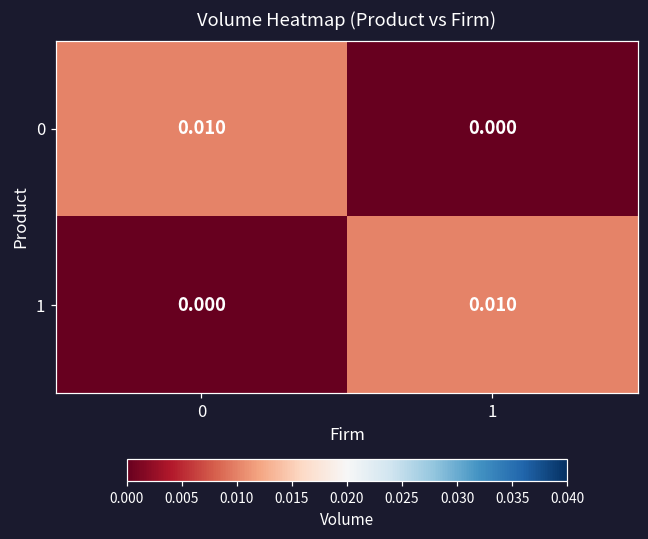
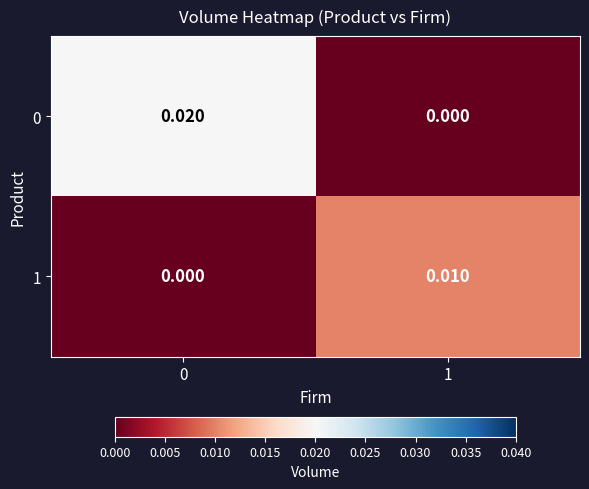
  {
    "0": {
-     "0": 0.010,
+     "0": 0.020,
      "1": 0.000
    },
    "1": {
      "0": 0.000,
      "1": 0.010
    }
  }
